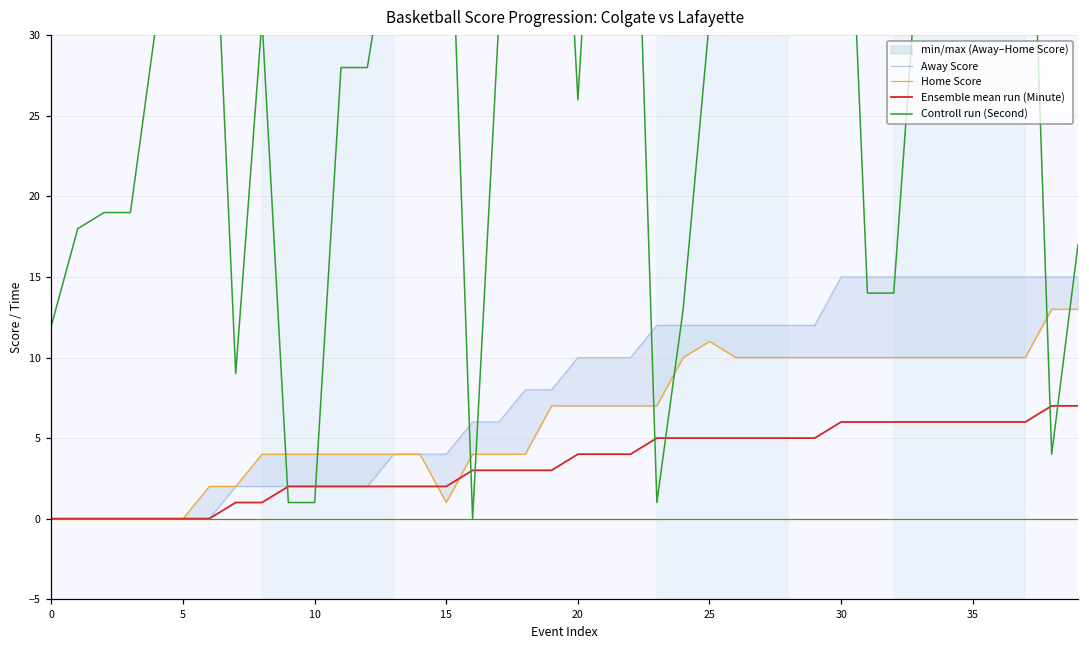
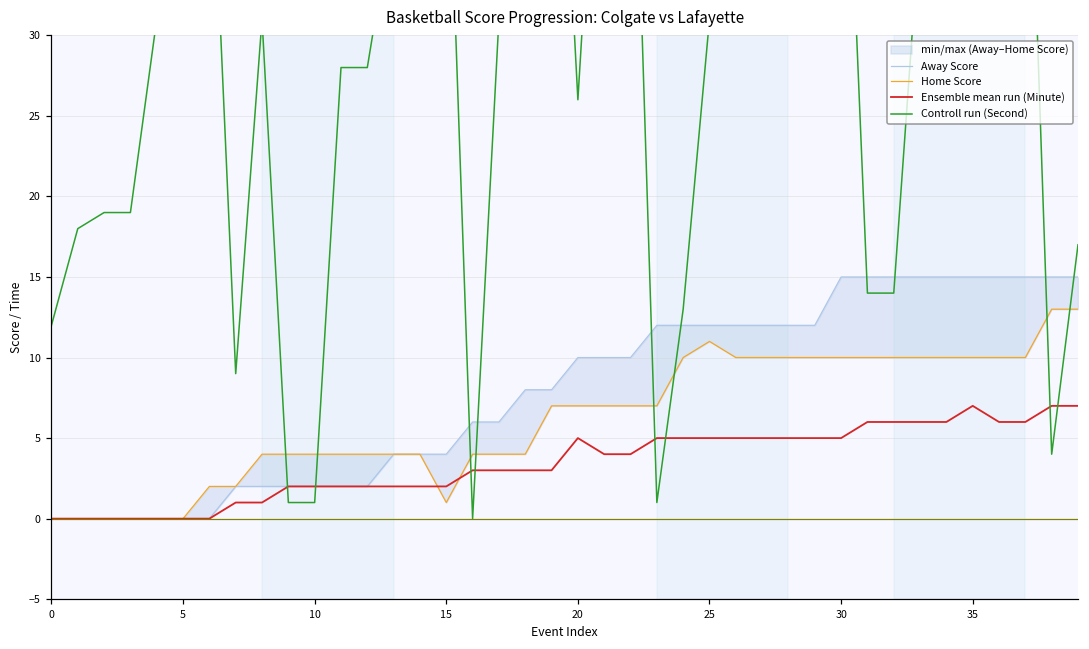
  {
    "Home Score": {
      "15": 1,
      "20": 7,
      "25": 11,
      "30": 10,
      "35": 10
    },
    "Ensemble mean run (Minute)": {
      "15": 2,
-     "20": 4,
+     "20": 5,
      "25": 5,
-     "30": 6,
-     "35": 6
+     "30": 5,
+     "35": 7
    },
    "Controll run (Second)": {
      "0": 12,
      "10": 1,
      "20": 26
    }
  }
